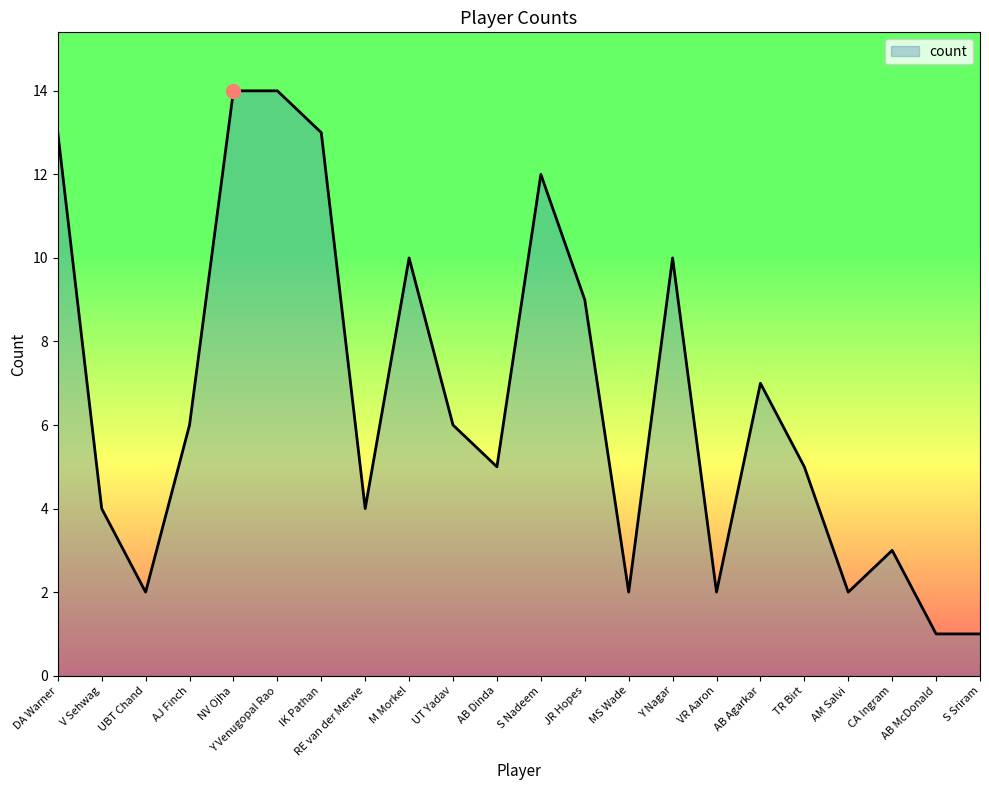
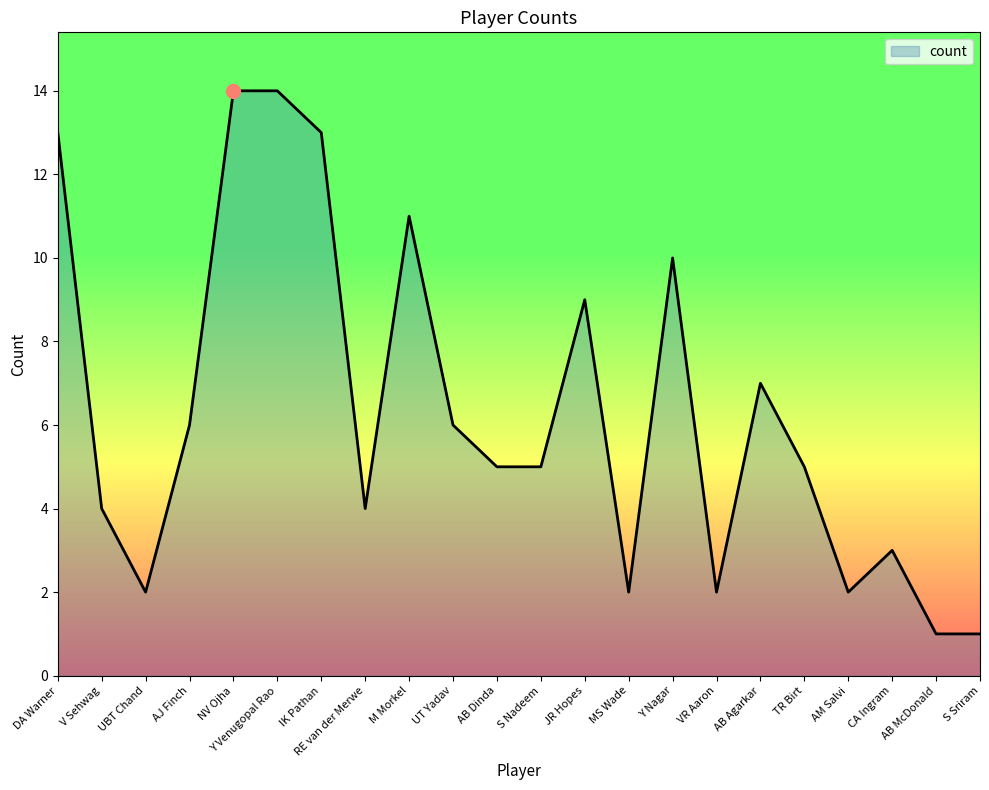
  {
    "count": {
      "DA Warner": 13,
      "V Sehwag": 4,
      "UBT Chand": 2,
      "AJ Finch": 6,
      "Y Venugopal Rao": 14,
      "IK Pathan": 13,
      "RE van der Merwe": 4,
-     "M Morkel": 10,
+     "M Morkel": 11,
      "UT Yadav": 6,
      "AB Dinda": 5,
-     "S Nadeem": 12,
+     "S Nadeem": 5,
      "JR Hopes": 9,
      "MS Wade": 2,
      "Y Nagar": 10,
      "VR Aaron": 2,
      "AB Agarkar": 7,
      "TR Birt": 5,
      "AM Salvi": 2,
      "CA Ingram": 3,
      "AB McDonald": 1,
      "S Sriram": 1
    }
  }
